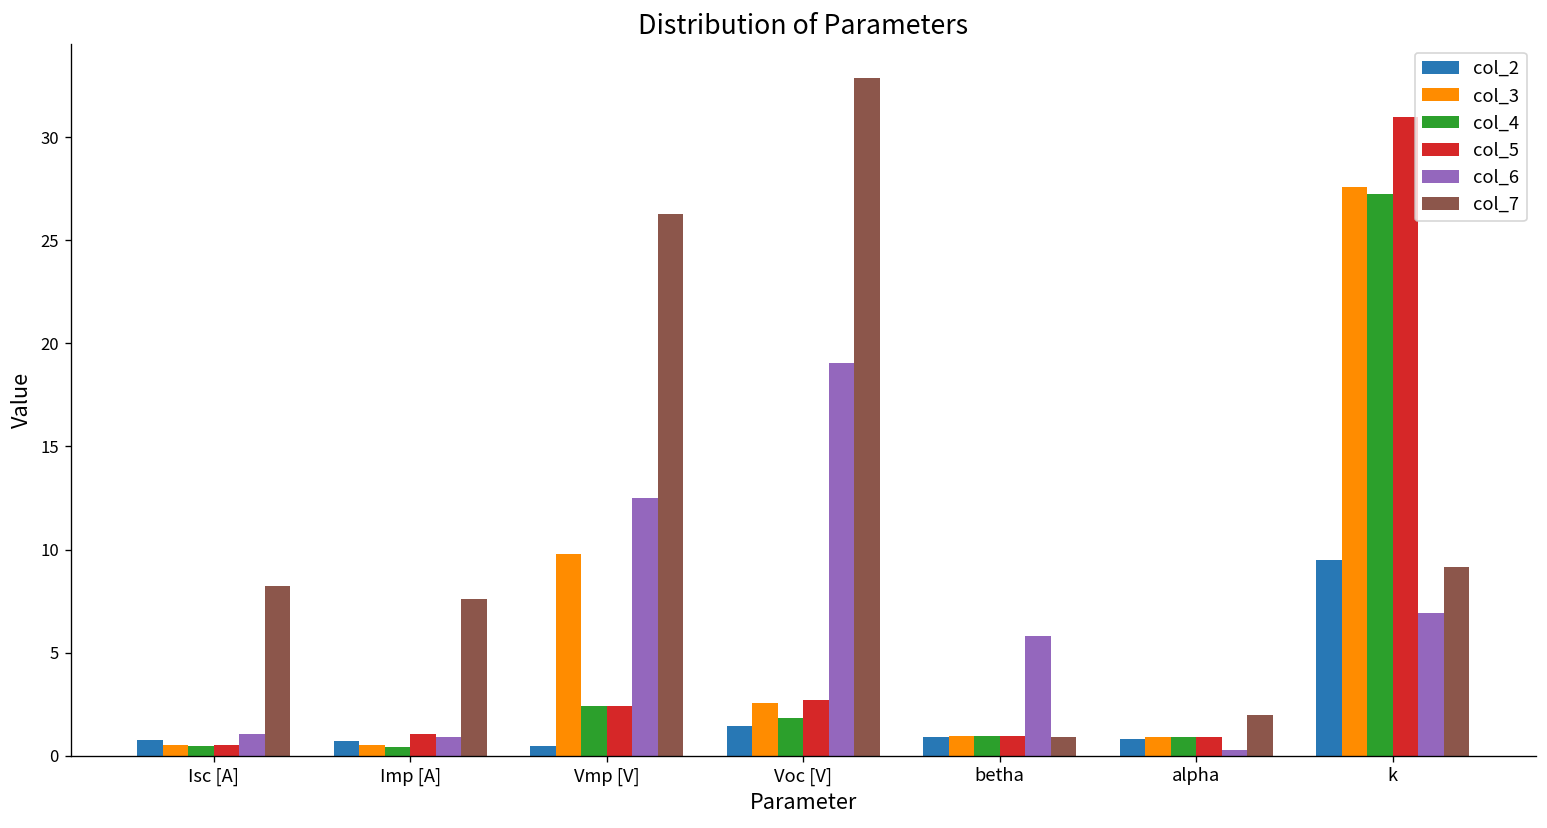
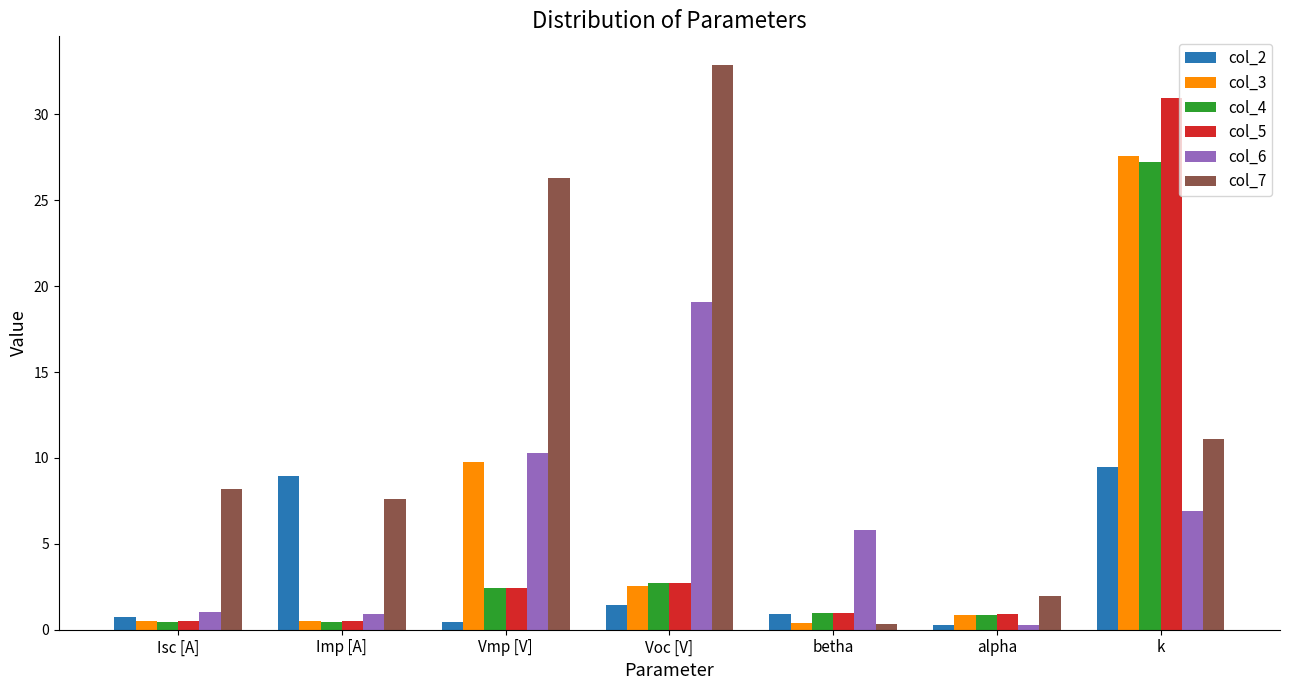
  {
    "col_2": {
      "Isc [A]": 0.8,
-     "Imp [A]": 0.7,
+     "Imp [A]": 9.0,
      "Vmp [V]": 0.5,
      "Voc [V]": 1.4,
      "betha": 0.9,
-     "alpha": 0.8,
+     "alpha": 0.3,
      "k": 9.5
    },
    "col_3": {
      "Isc [A]": 0.5,
      "Imp [A]": 0.5,
      "Vmp [V]": 9.8,
      "Voc [V]": 2.6,
-     "betha": 0.9,
+     "betha": 0.4,
      "alpha": 0.9,
      "k": 27.6
    },
    "col_4": {
      "Isc [A]": 0.5,
      "Imp [A]": 0.4,
      "Vmp [V]": 2.4,
-     "Voc [V]": 1.8,
+     "Voc [V]": 2.7,
      "betha": 0.9,
      "alpha": 0.9,
      "k": 27.3
    },
    "col_5": {
      "Isc [A]": 0.5,
-     "Imp [A]": 1.0,
+     "Imp [A]": 0.5,
      "Vmp [V]": 2.4,
      "Voc [V]": 2.7,
      "betha": 1.0,
      "alpha": 0.9,
      "k": 31.0
    },
    "col_6": {
      "Isc [A]": 1.0,
      "Imp [A]": 0.9,
-     "Vmp [V]": 12.5,
+     "Vmp [V]": 10.3,
      "Voc [V]": 19.1,
      "betha": 5.8,
      "alpha": 0.3,
      "k": 6.9
    },
    "col_7": {
      "Isc [A]": 8.2,
      "Imp [A]": 7.6,
      "Vmp [V]": 26.3,
      "Voc [V]": 32.9,
-     "betha": 0.9,
+     "betha": 0.3,
      "alpha": 2.0,
-     "k": 9.2
+     "k": 11.1
    }
  }
